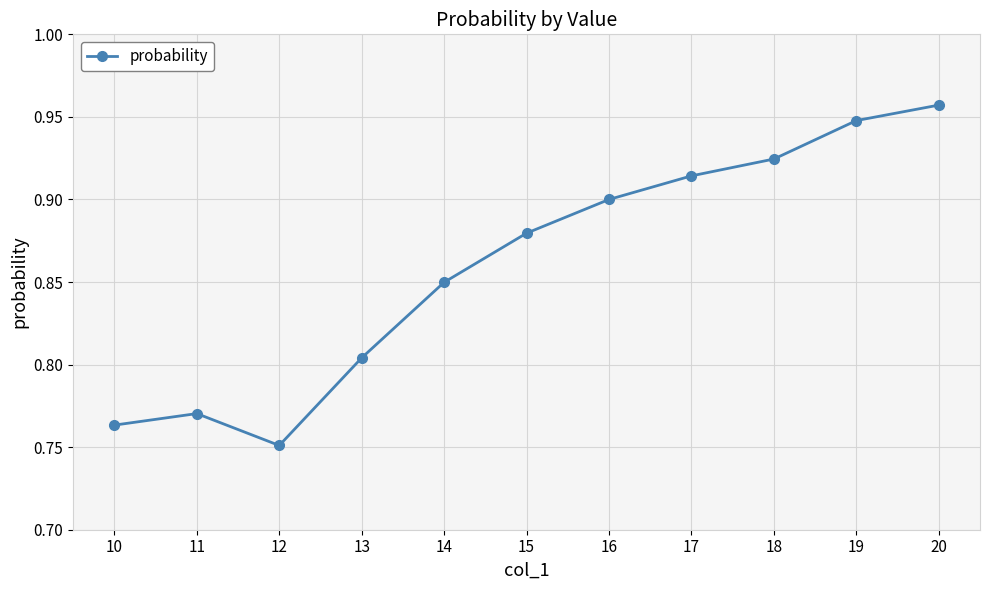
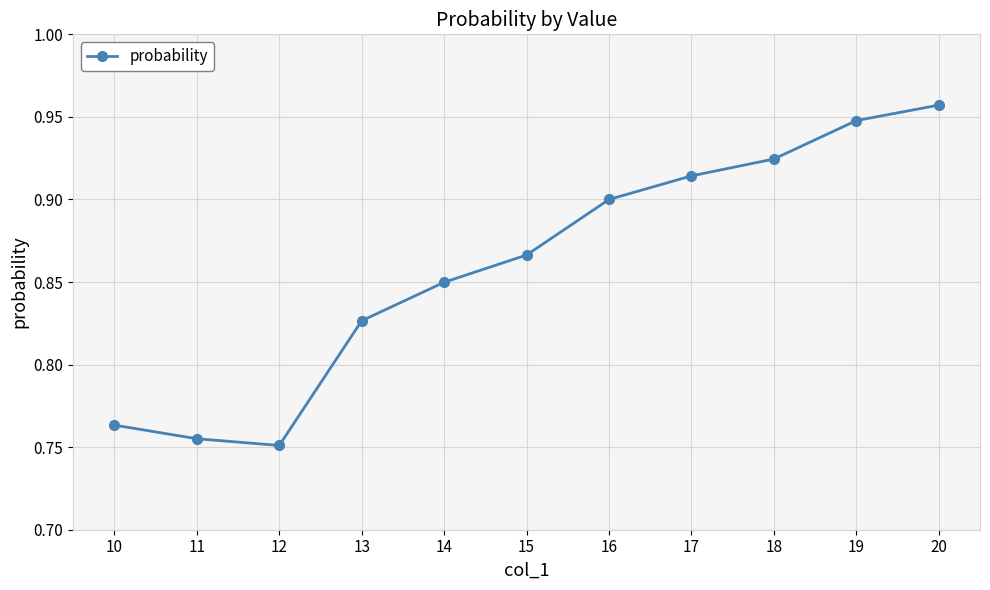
  {
    "10": 0.763,
-   "11": 0.770,
+   "11": 0.755,
    "12": 0.751,
-   "13": 0.804,
+   "13": 0.827,
    "14": 0.850,
-   "15": 0.880,
+   "15": 0.866,
    "16": 0.900,
    "17": 0.914,
    "18": 0.924,
    "19": 0.948,
    "20": 0.957
  }
